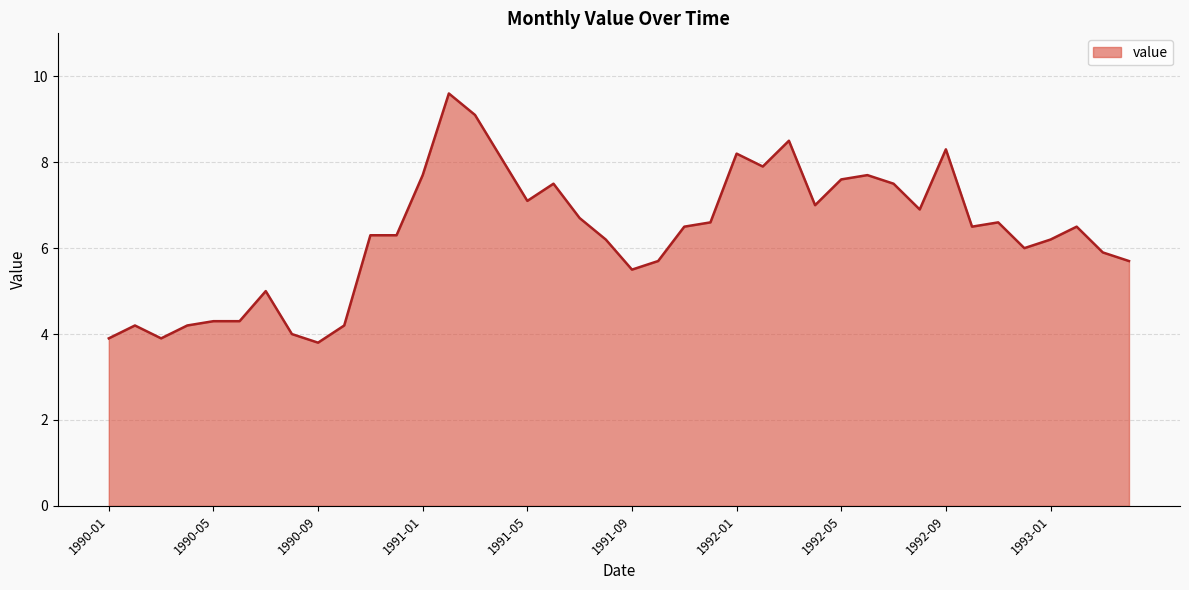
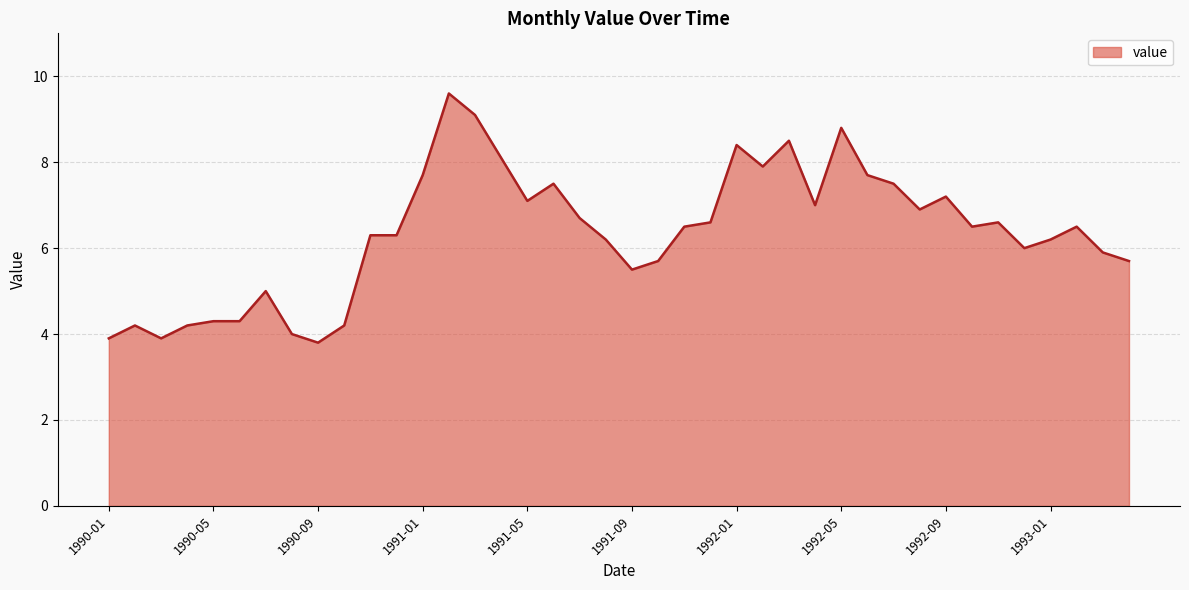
  {
    "1990-01": 3.9,
    "1990-05": 4.3,
    "1990-09": 3.8,
    "1991-01": 7.7,
    "1991-05": 7.1,
    "1991-09": 5.5,
-   "1992-01": 8.2,
-   "1992-05": 7.6,
-   "1992-09": 8.3,
+   "1992-01": 8.4,
+   "1992-05": 8.8,
+   "1992-09": 7.2,
    "1993-01": 6.2
  }
